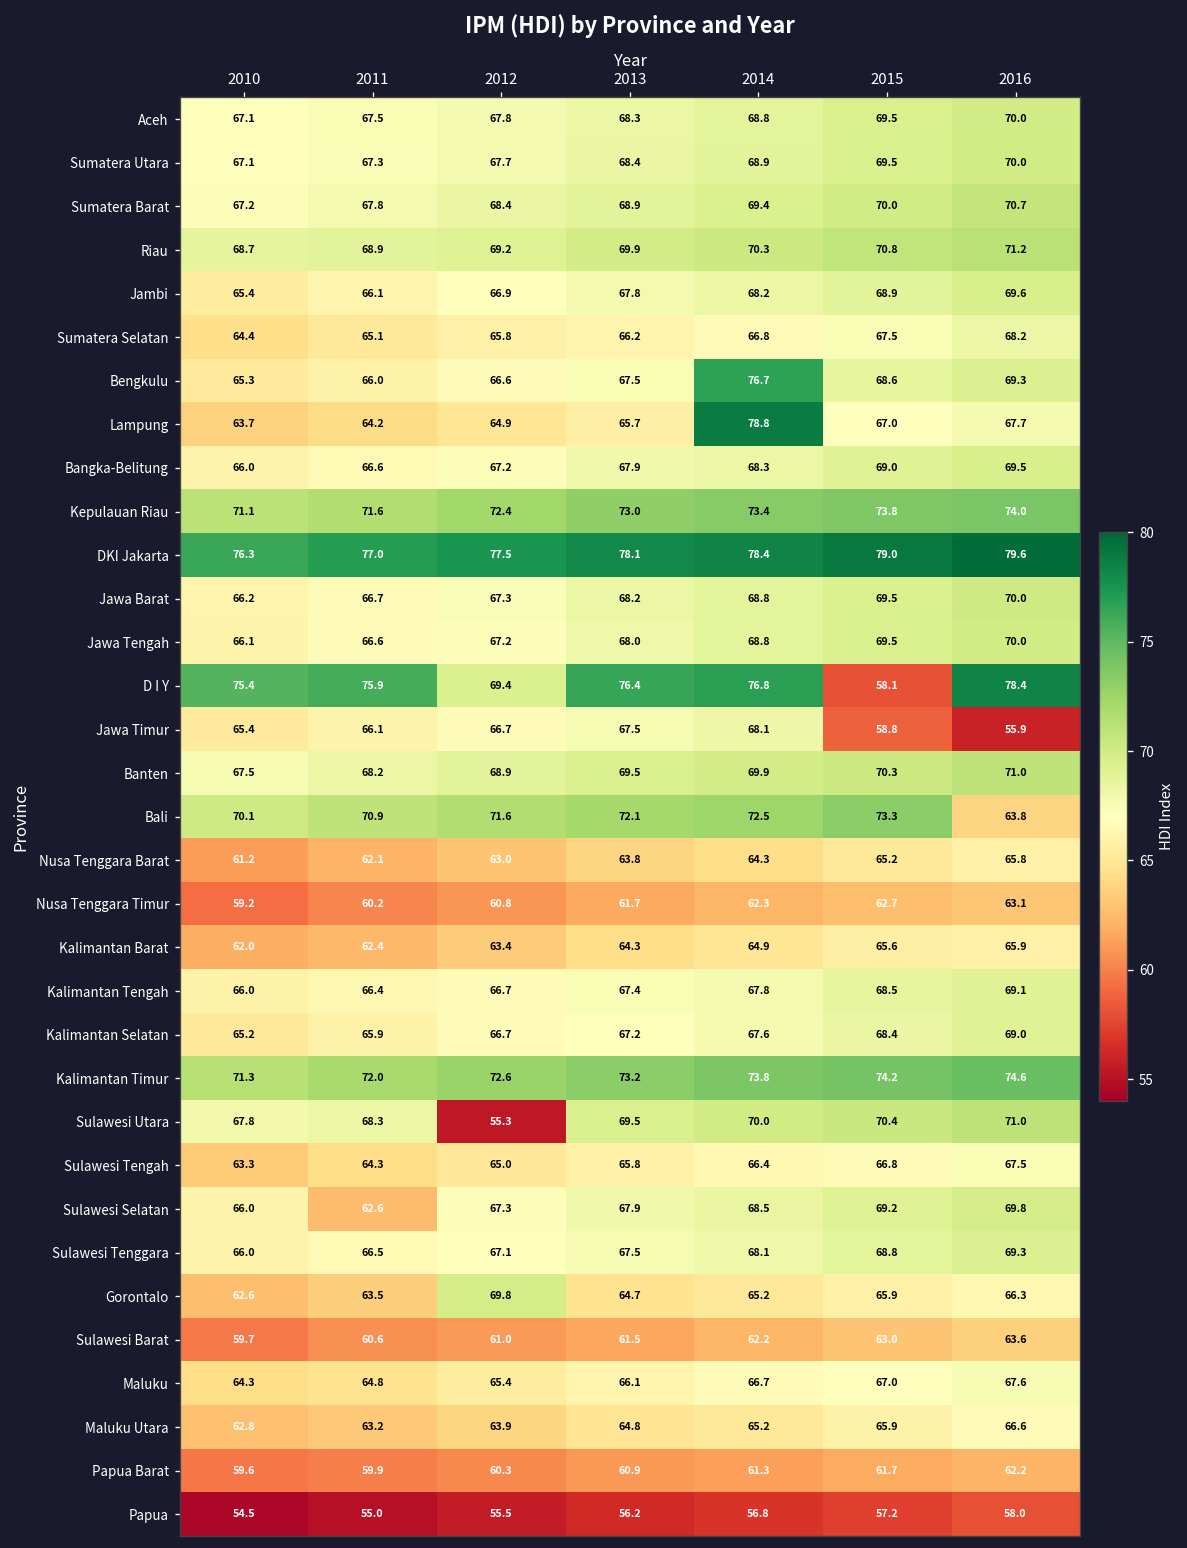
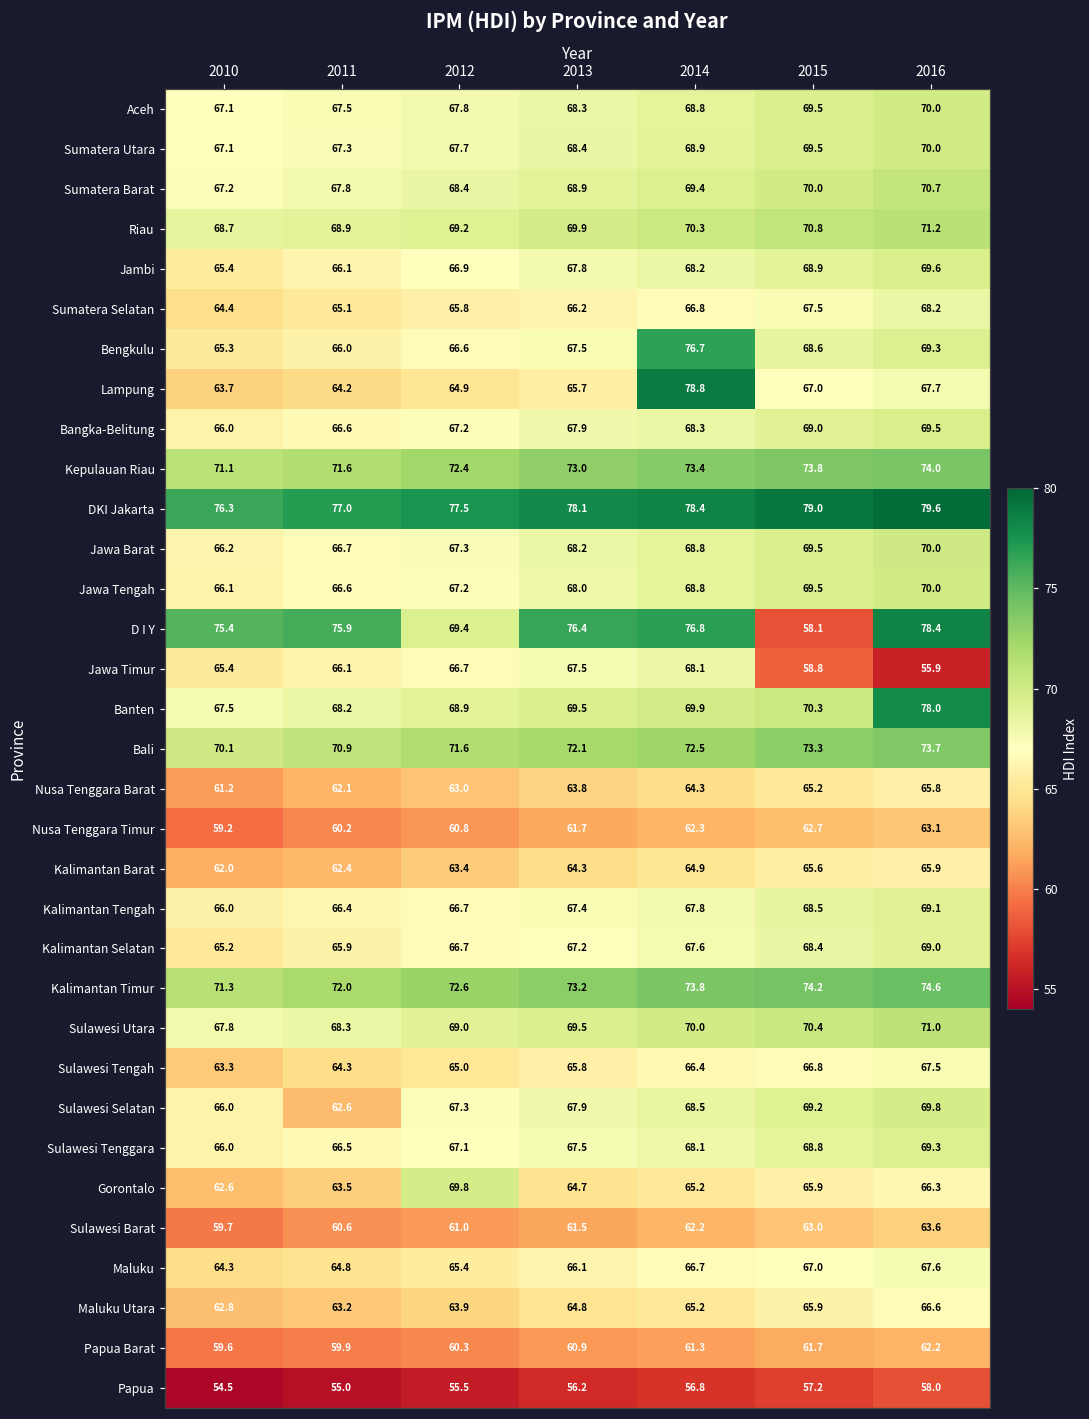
  {
    "Banten": {
      "2010": 67.5,
      "2011": 68.2,
      "2012": 68.9,
      "2013": 69.5,
      "2014": 69.9,
      "2015": 70.3,
-     "2016": 71.0
+     "2016": 78.0
    },
    "Bali": {
      "2010": 70.1,
      "2011": 70.9,
      "2012": 71.6,
      "2013": 72.1,
      "2014": 72.5,
      "2015": 73.3,
-     "2016": 63.8
+     "2016": 73.7
    },
    "Sulawesi Utara": {
      "2010": 67.8,
      "2011": 68.3,
-     "2012": 55.3,
+     "2012": 69.0,
      "2013": 69.5,
      "2014": 70.0,
      "2015": 70.4,
      "2016": 71.0
    }
  }
